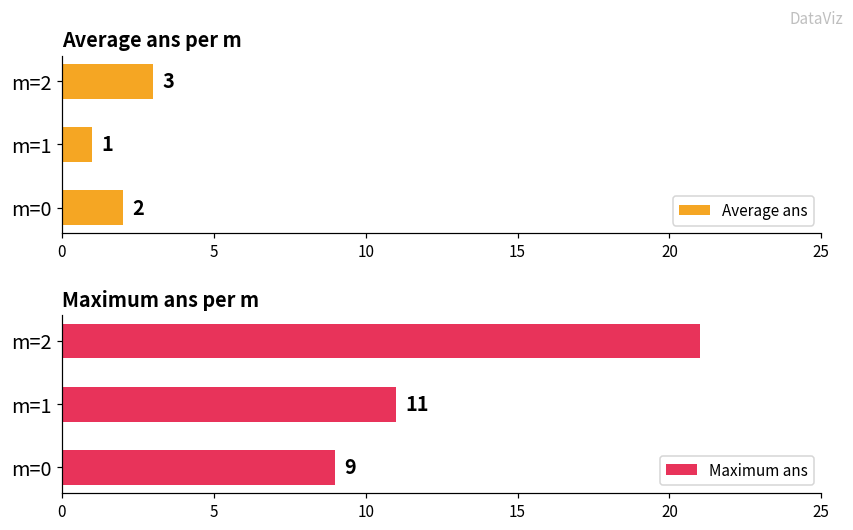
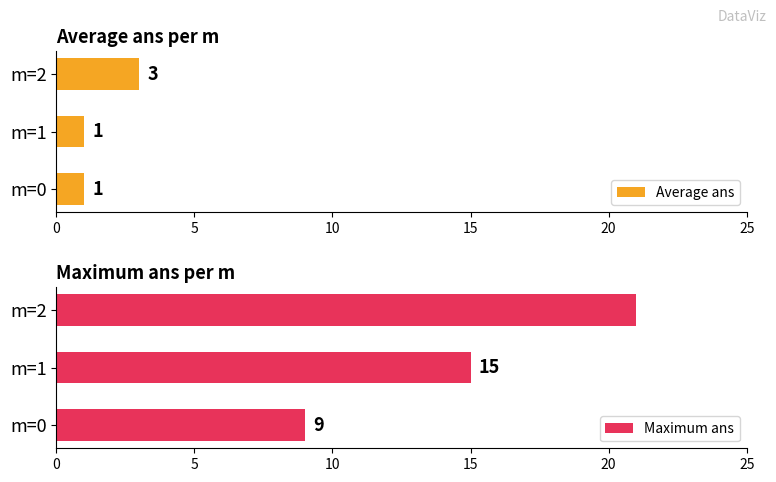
  {
    "Average ans per m": {
      "m=2": 3,
      "m=1": 1,
-     "m=0": 2
+     "m=0": 1
    },
    "Maximum ans per m": {
-     "m=1": 11,
+     "m=1": 15,
      "m=0": 9
    }
  }
